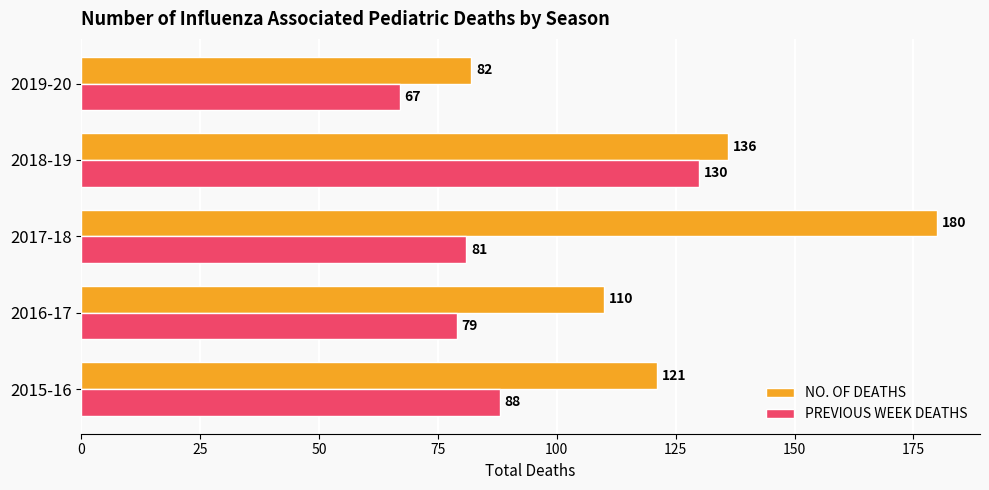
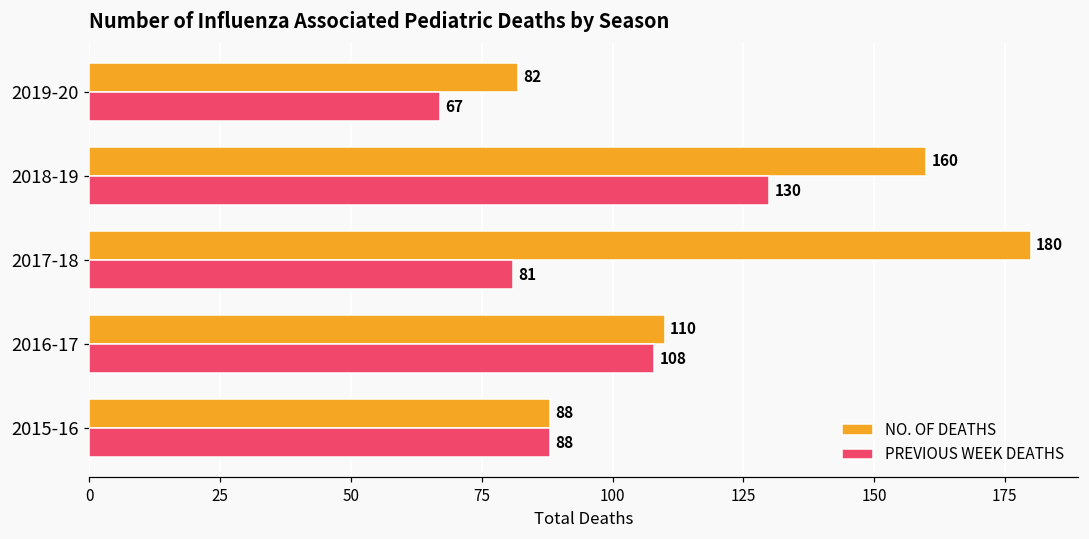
  {
    "NO. OF DEATHS": {
      "2019-20": 82,
-     "2018-19": 136,
+     "2018-19": 160,
      "2017-18": 180,
      "2016-17": 110,
-     "2015-16": 121
+     "2015-16": 88
    },
    "PREVIOUS WEEK DEATHS": {
      "2019-20": 67,
      "2018-19": 130,
      "2017-18": 81,
-     "2016-17": 79,
+     "2016-17": 108,
      "2015-16": 88
    }
  }
